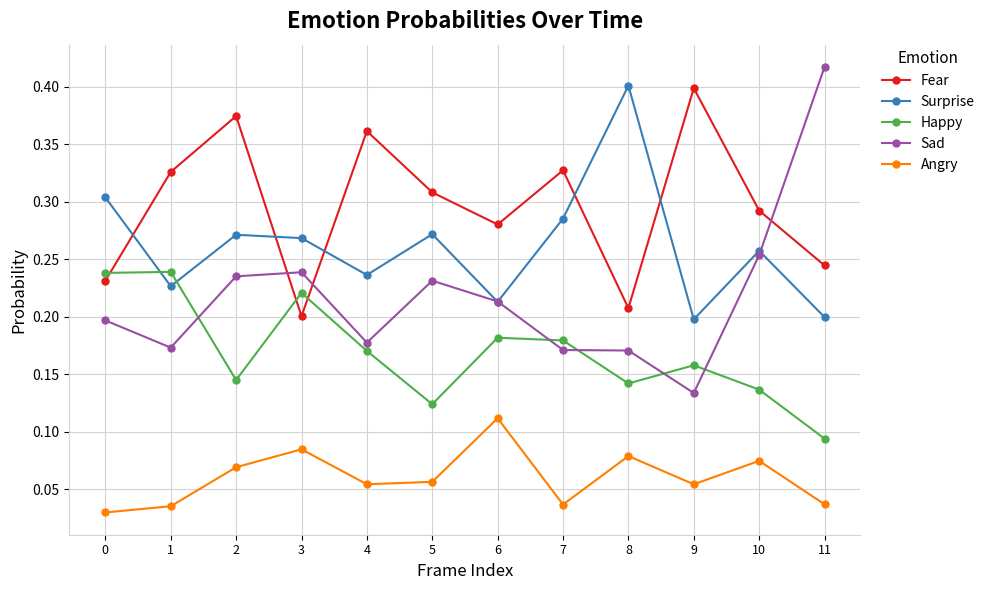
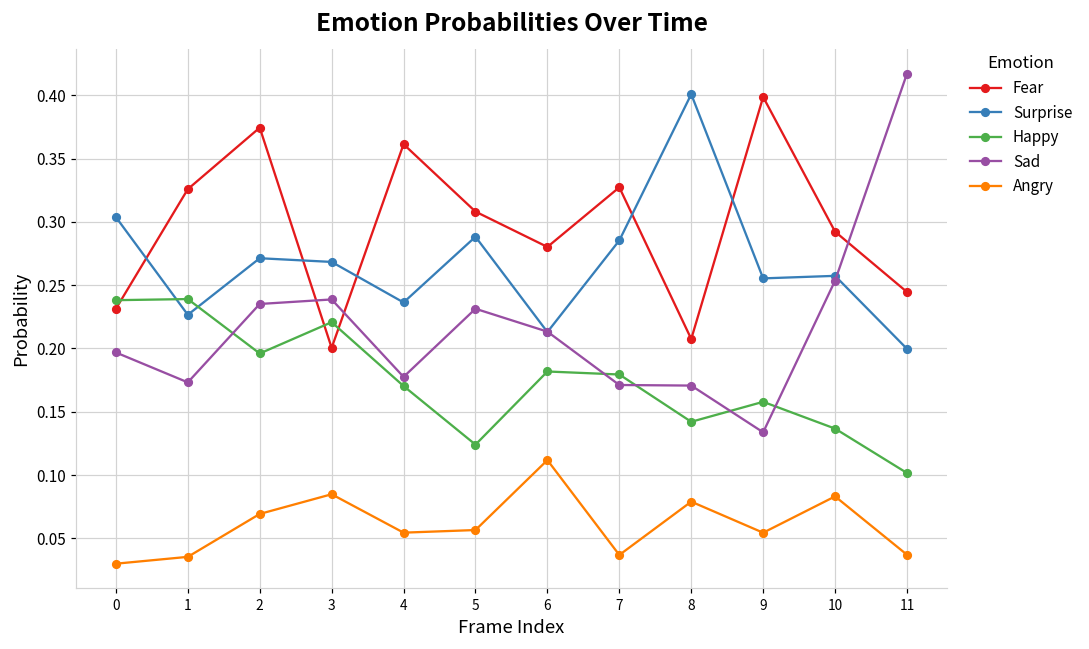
  {
    "Fear": {
      "0": 0.231,
      "1": 0.326,
      "2": 0.374,
      "3": 0.200,
      "4": 0.361,
      "5": 0.308,
      "6": 0.280,
      "7": 0.327,
      "8": 0.207,
      "9": 0.399,
      "10": 0.292,
      "11": 0.245
    },
    "Surprise": {
      "0": 0.304,
      "1": 0.227,
      "2": 0.271,
      "3": 0.268,
      "4": 0.236,
-     "5": 0.272,
+     "5": 0.288,
      "7": 0.285,
      "8": 0.401,
-     "9": 0.198,
+     "9": 0.255,
      "10": 0.257,
      "11": 0.200
    },
    "Happy": {
      "0": 0.238,
      "1": 0.239,
-     "2": 0.145,
+     "2": 0.196,
      "3": 0.221,
      "4": 0.170,
      "5": 0.124,
      "6": 0.182,
      "7": 0.179,
      "8": 0.142,
      "9": 0.158,
      "10": 0.137,
-     "11": 0.094
+     "11": 0.102
    },
    "Sad": {
      "0": 0.197,
      "1": 0.173,
      "2": 0.235,
      "3": 0.239,
      "4": 0.178,
      "5": 0.231,
      "7": 0.171,
      "8": 0.171,
      "9": 0.134,
      "10": 0.254,
      "11": 0.417
    },
    "Angry": {
      "0": 0.030,
      "1": 0.035,
      "2": 0.069,
      "3": 0.085,
      "4": 0.054,
      "5": 0.057,
      "6": 0.112,
      "7": 0.037,
      "8": 0.079,
      "9": 0.054,
-     "10": 0.075,
+     "10": 0.083,
      "11": 0.037
    }
  }
